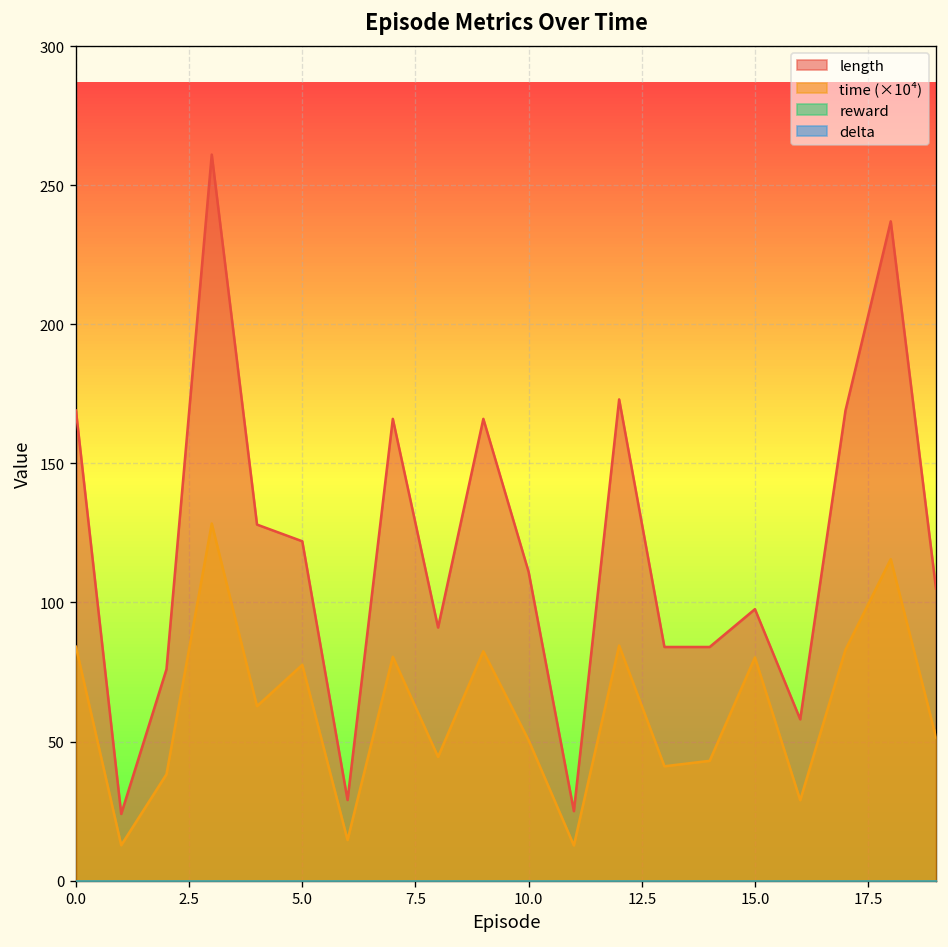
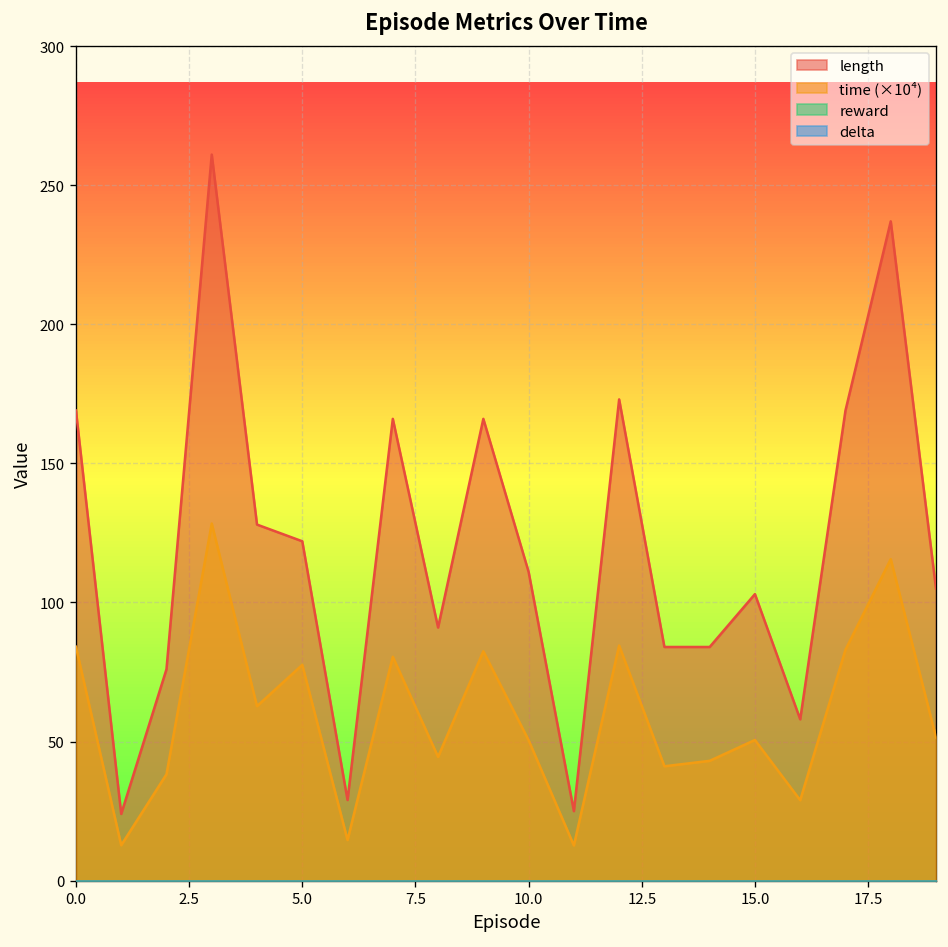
  {
    "length": {
      "0.0": 169,
      "5.0": 122,
      "10.0": 111,
-     "15.0": 98
+     "15.0": 103
    },
    "time (×10⁴)": {
      "0.0": 84,
      "5.0": 78,
      "10.0": 50,
-     "15.0": 80
+     "15.0": 51
    },
    "delta": {
      "0.0": 0,
      "5.0": 0,
      "10.0": 0,
      "15.0": 0
    }
  }
